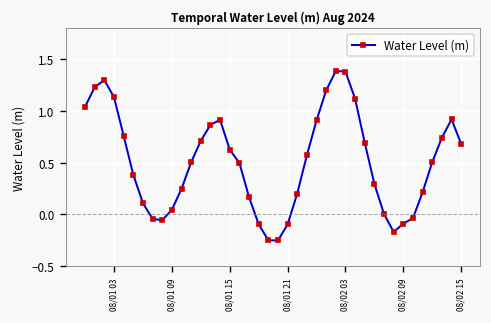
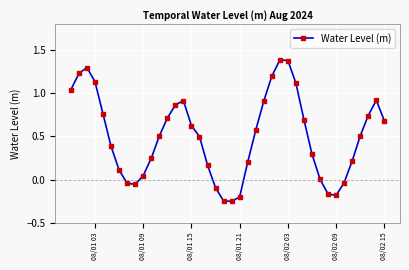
  {
    "08/01 03": 1.1,
    "08/01 09": 0.0,
    "08/01 15": 0.6,
-   "08/01 21": -0.1,
+   "08/01 21": -0.2,
    "08/02 03": 1.4,
-   "08/02 09": -0.1,
+   "08/02 09": -0.2,
    "08/02 15": 0.7
  }
